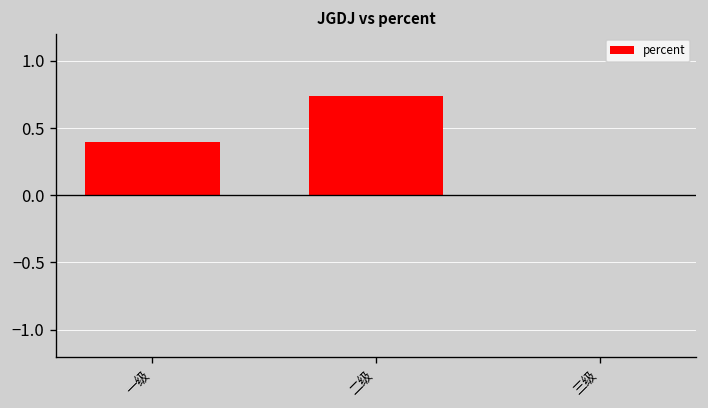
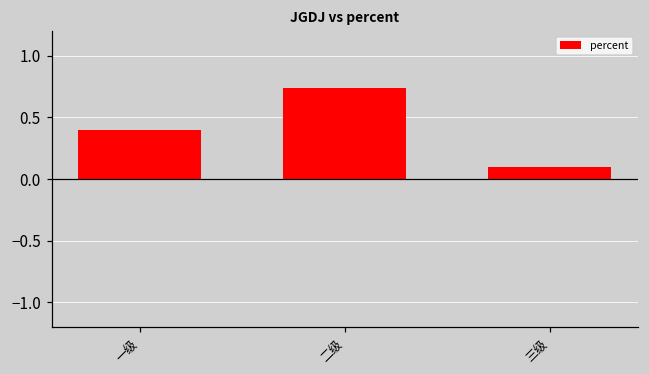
  {
    "一级": 0.4,
    "二级": 0.74,
-   "三级": 0.0
+   "三级": 0.1
  }
